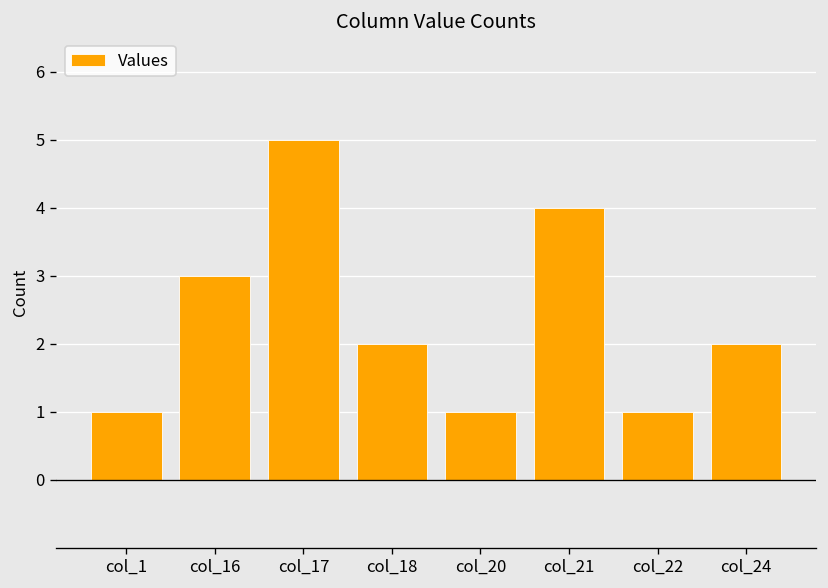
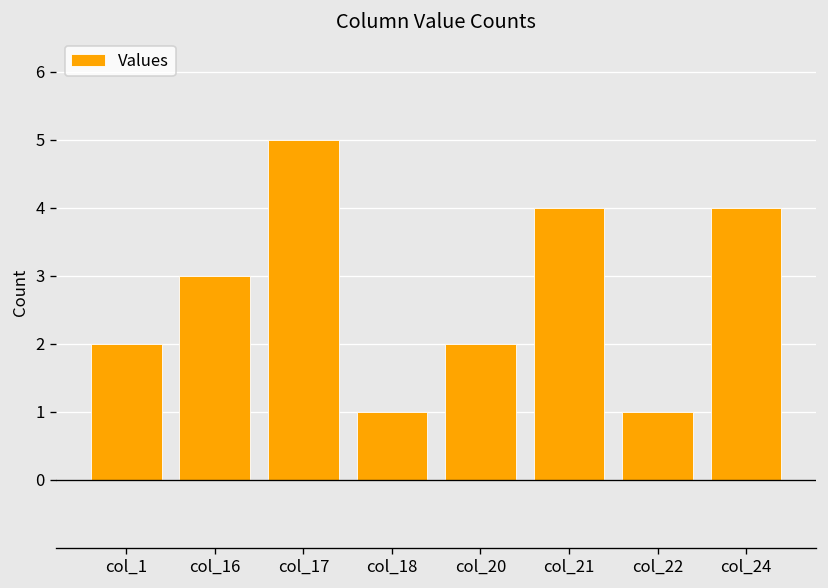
  {
-   "col_1": 1,
+   "col_1": 2,
    "col_16": 3,
    "col_17": 5,
-   "col_18": 2,
-   "col_20": 1,
+   "col_18": 1,
+   "col_20": 2,
    "col_21": 4,
    "col_22": 1,
-   "col_24": 2
+   "col_24": 4
  }
